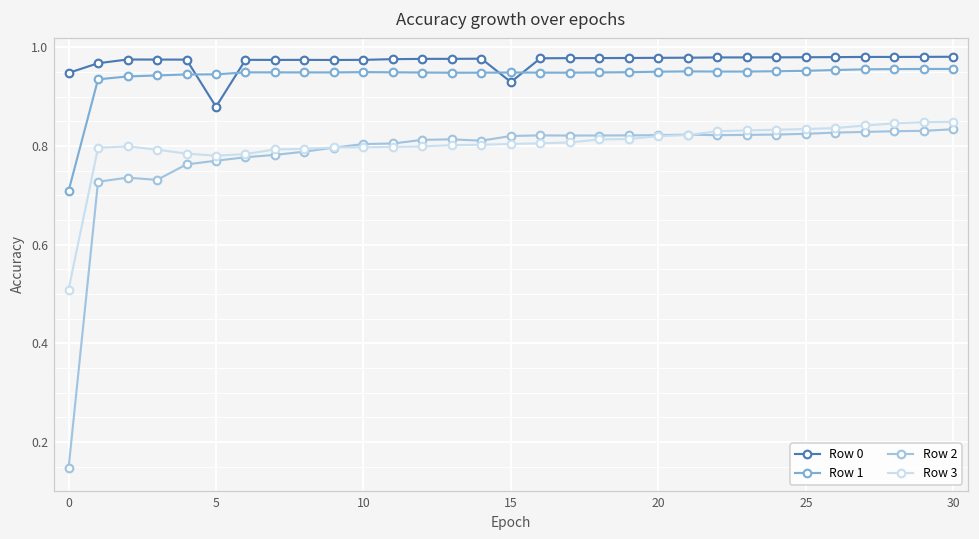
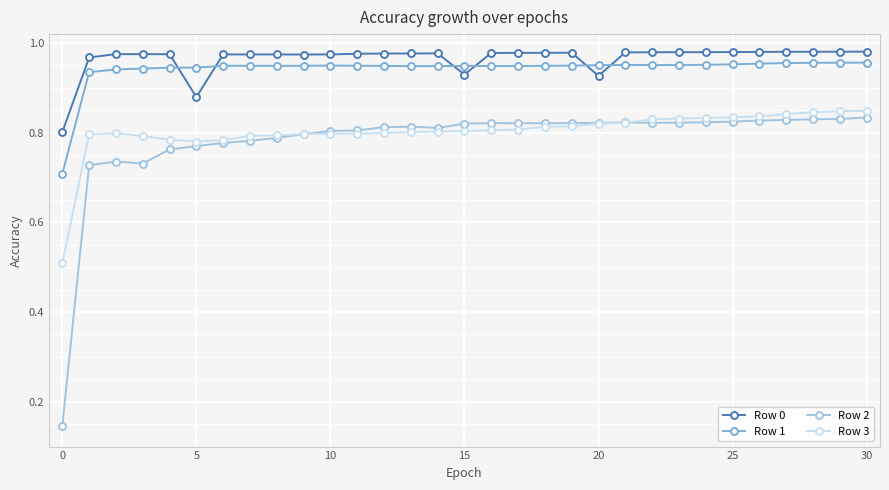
  {
    "Row 0": {
-     "0": 0.95,
+     "0": 0.80,
      "5": 0.88,
      "10": 0.97,
      "15": 0.93,
-     "20": 0.98,
+     "20": 0.93,
      "25": 0.98,
      "30": 0.98
    }
  }
